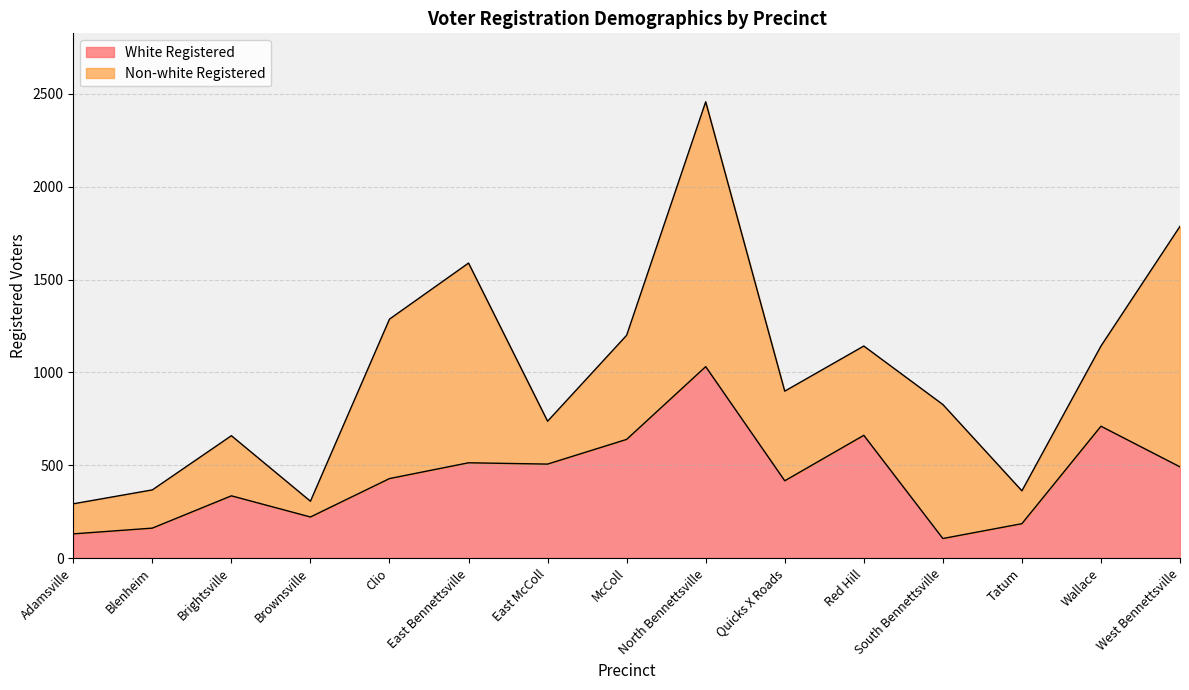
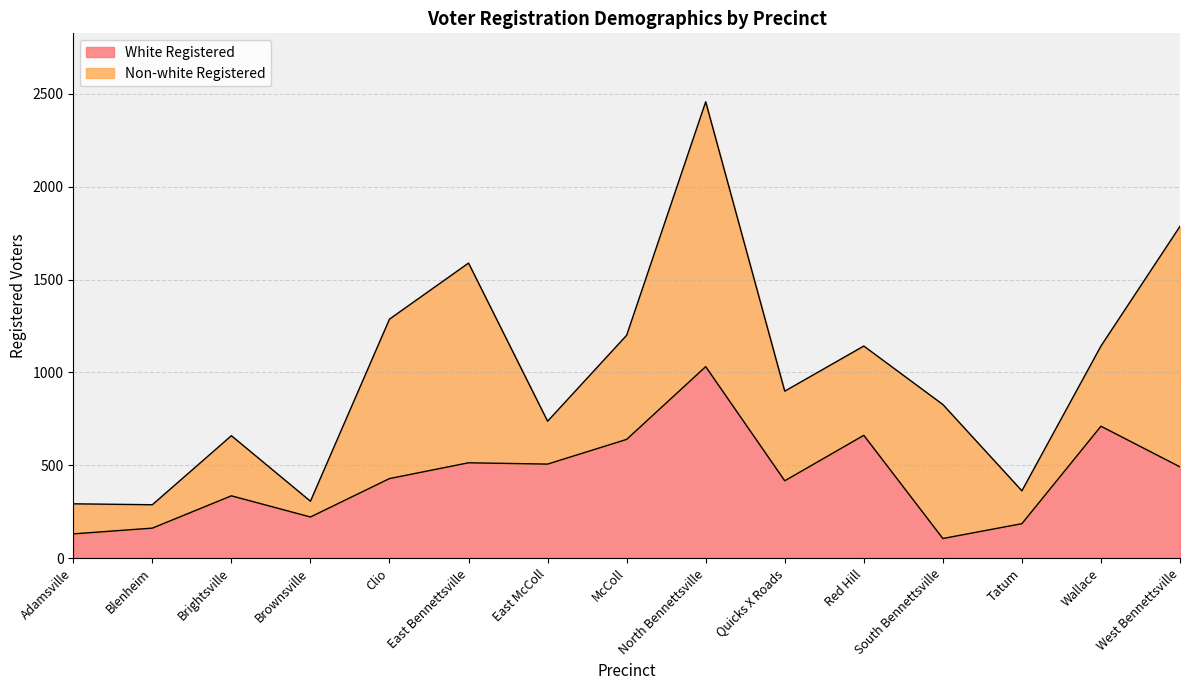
  {
    "White Registered": {
      "Adamsville": 130,
      "Blenheim": 160,
      "Brightsville": 340,
      "Brownsville": 220,
      "Clio": 430,
      "East Bennettsville": 510,
      "East McColl": 510,
      "McColl": 640,
      "North Bennettsville": 1030,
      "Quicks X Roads": 420,
      "Red Hill": 660,
      "South Bennettsville": 110,
      "Tatum": 190,
      "Wallace": 710,
      "West Bennettsville": 490
    },
    "Non-white Registered": {
      "Adamsville": 160,
-     "Blenheim": 210,
+     "Blenheim": 130,
      "Brightsville": 320,
      "Brownsville": 90,
      "Clio": 860,
      "East Bennettsville": 1080,
      "East McColl": 230,
      "McColl": 560,
      "North Bennettsville": 1430,
      "Quicks X Roads": 480,
      "Red Hill": 480,
      "South Bennettsville": 720,
      "Tatum": 180,
      "Wallace": 430,
      "West Bennettsville": 1300
    }
  }
